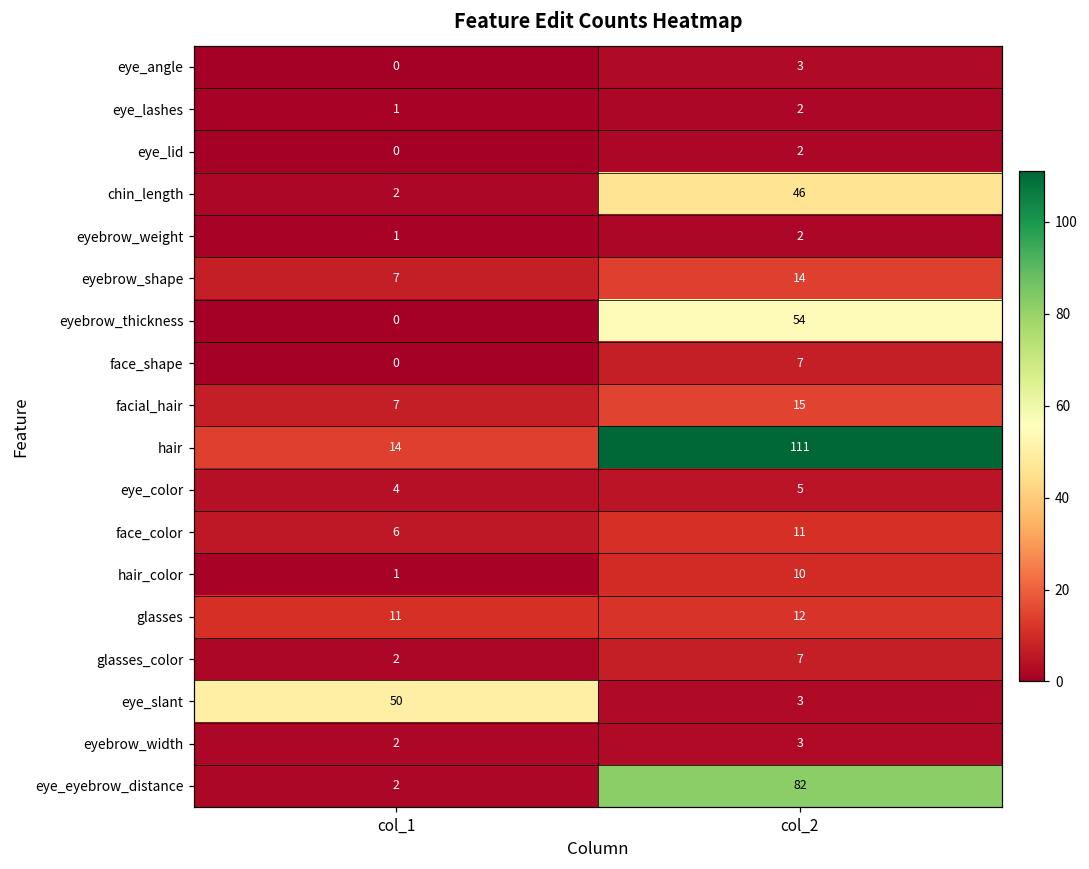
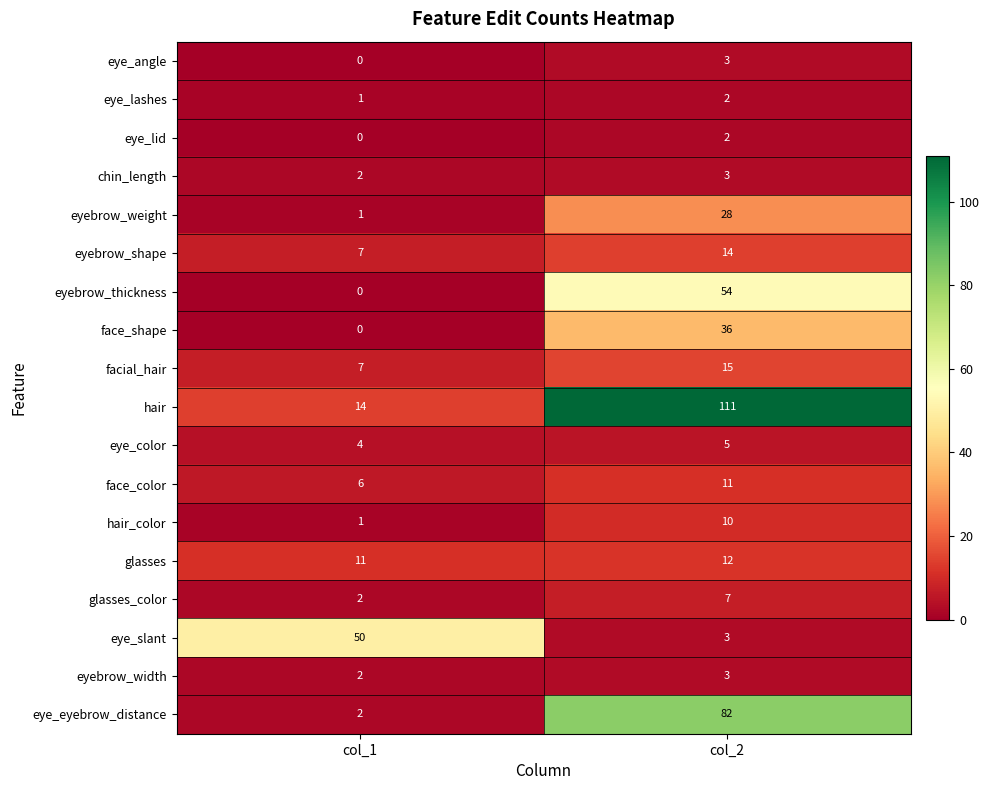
  {
    "eye_angle": {
      "col_1": 0,
      "col_2": 3
    },
    "eye_lashes": {
      "col_1": 1,
      "col_2": 2
    },
    "eye_lid": {
      "col_1": 0,
      "col_2": 2
    },
    "chin_length": {
      "col_1": 2,
-     "col_2": 46
+     "col_2": 3
    },
    "eyebrow_weight": {
      "col_1": 1,
-     "col_2": 2
+     "col_2": 28
    },
    "eyebrow_shape": {
      "col_1": 7,
      "col_2": 14
    },
    "eyebrow_thickness": {
      "col_1": 0,
      "col_2": 54
    },
    "face_shape": {
      "col_1": 0,
-     "col_2": 7
+     "col_2": 36
    },
    "facial_hair": {
      "col_1": 7,
      "col_2": 15
    },
    "hair": {
      "col_1": 14,
      "col_2": 111
    },
    "eye_color": {
      "col_1": 4,
      "col_2": 5
    },
    "face_color": {
      "col_1": 6,
      "col_2": 11
    },
    "hair_color": {
      "col_1": 1,
      "col_2": 10
    },
    "glasses": {
      "col_1": 11,
      "col_2": 12
    },
    "glasses_color": {
      "col_1": 2,
      "col_2": 7
    },
    "eye_slant": {
      "col_1": 50,
      "col_2": 3
    },
    "eyebrow_width": {
      "col_1": 2,
      "col_2": 3
    },
    "eye_eyebrow_distance": {
      "col_1": 2,
      "col_2": 82
    }
  }
